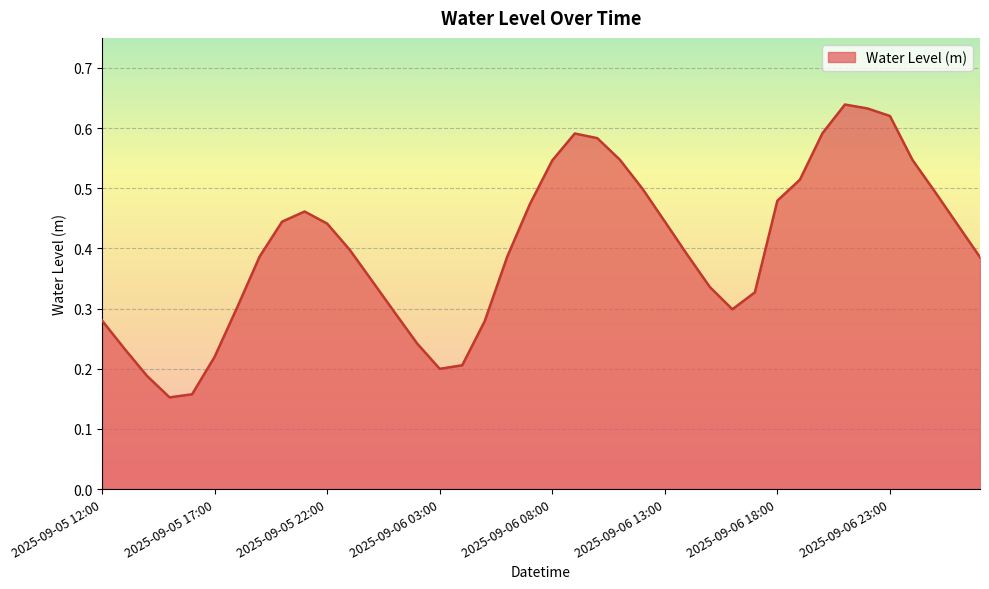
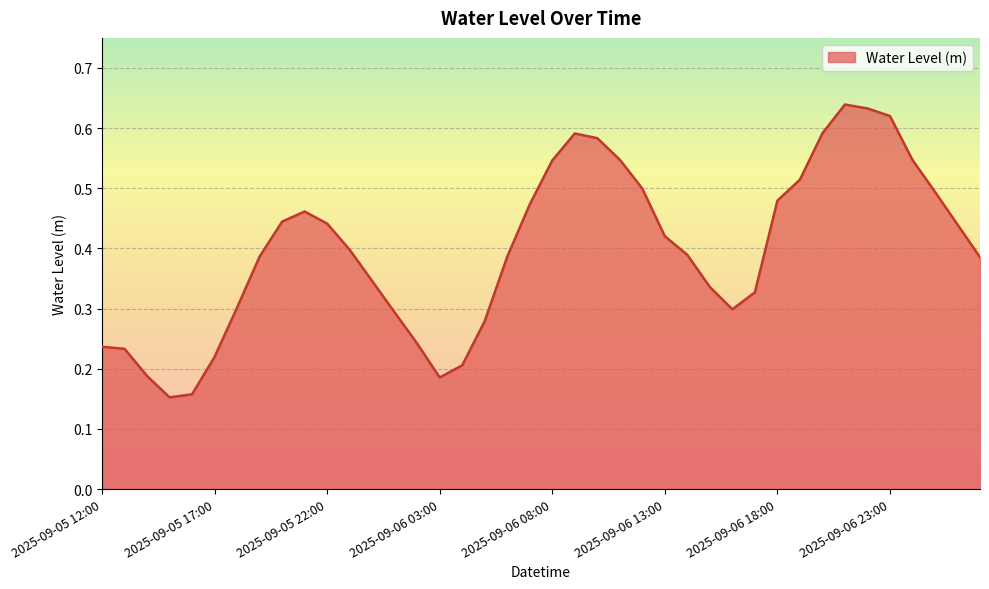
  {
-   "2025-09-05 12:00": 0.28,
+   "2025-09-05 12:00": 0.24,
    "2025-09-05 17:00": 0.22,
    "2025-09-05 22:00": 0.44,
-   "2025-09-06 03:00": 0.20,
+   "2025-09-06 03:00": 0.19,
    "2025-09-06 08:00": 0.55,
-   "2025-09-06 13:00": 0.44,
+   "2025-09-06 13:00": 0.42,
    "2025-09-06 18:00": 0.48,
    "2025-09-06 23:00": 0.62
  }
